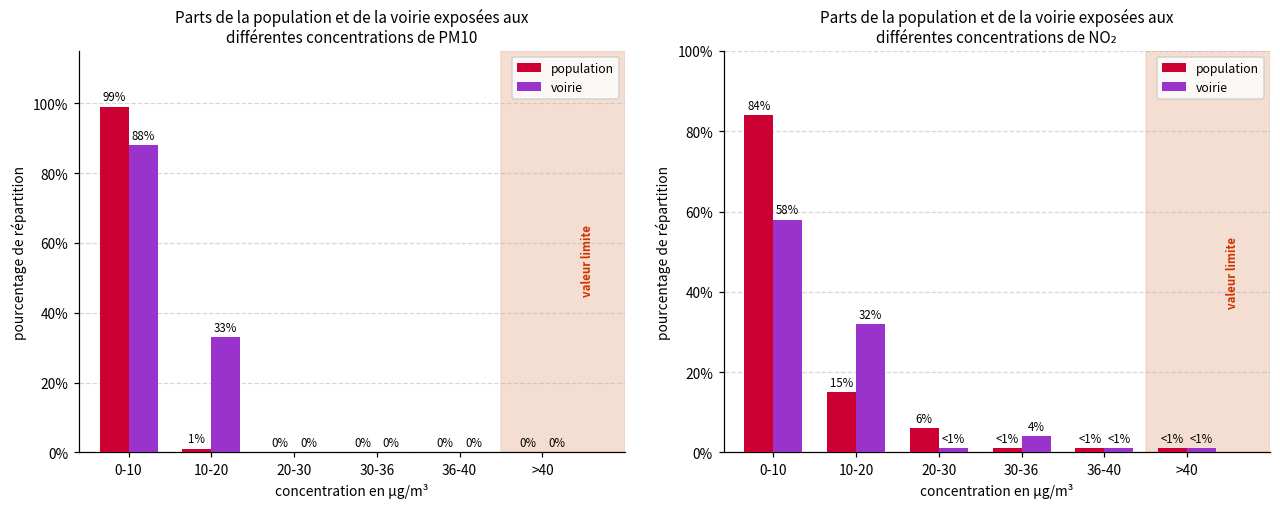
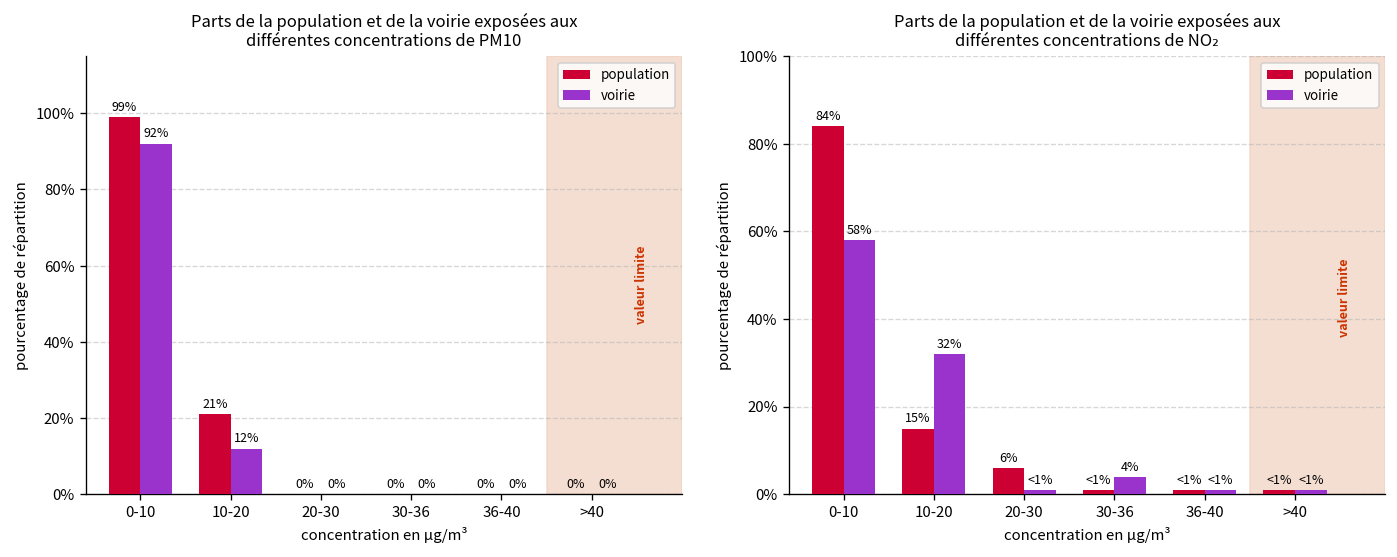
  {
    "Parts de la population et de la voirie exposées aux différentes concentrations de PM10": {
      "population": {
        "0-10": "99%",
-       "10-20": "1%",
+       "10-20": "21%",
        "20-30": "0%",
        "30-36": "0%",
        "36-40": "0%",
        ">40": "0%"
      },
      "voirie": {
-       "0-10": "88%",
-       "10-20": "33%",
+       "0-10": "92%",
+       "10-20": "12%",
        "20-30": "0%",
        "30-36": "0%",
        "36-40": "0%",
        ">40": "0%"
      }
    },
    "Parts de la population et de la voirie exposées aux différentes concentrations de NO₂": {
      "population": {
        "0-10": "84%",
        "10-20": "15%",
        "20-30": "6%",
        "30-36": "1%",
        "36-40": "1%",
        ">40": "1%"
      },
      "voirie": {
        "0-10": "58%",
        "10-20": "32%",
        "20-30": "1%",
        "30-36": "4%",
        "36-40": "1%",
        ">40": "1%"
      }
    }
  }
